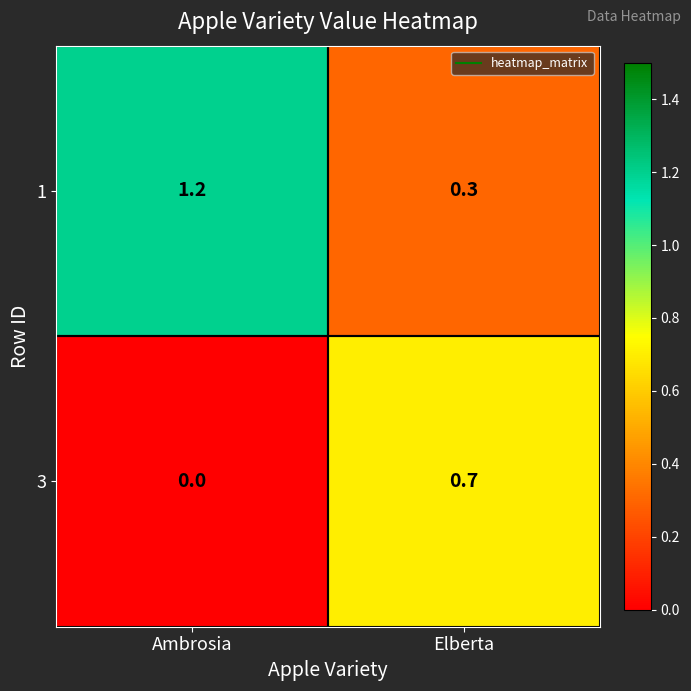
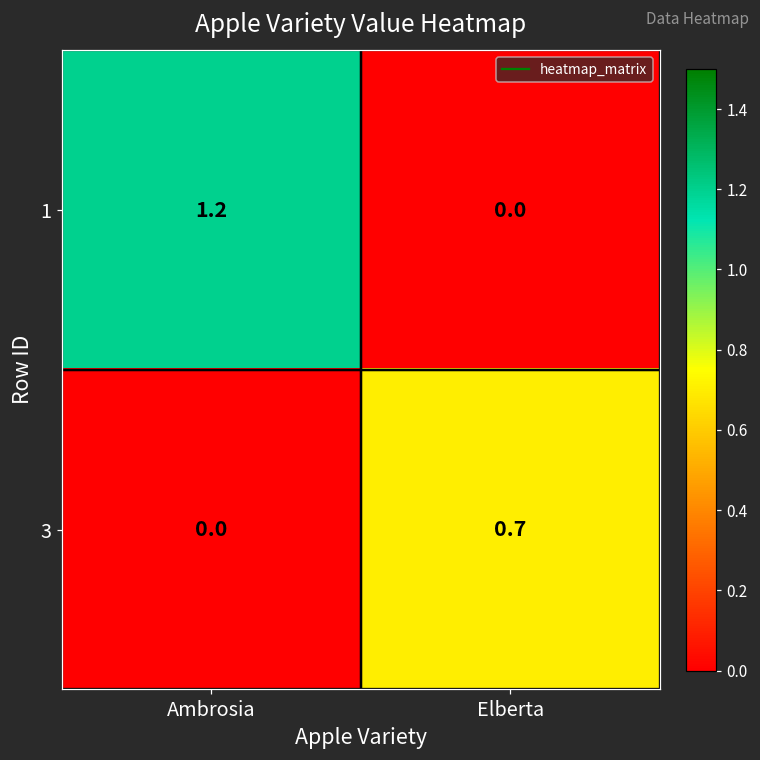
  {
    "1": {
      "Ambrosia": 1.2,
-     "Elberta": 0.3
+     "Elberta": 0.0
    },
    "3": {
      "Ambrosia": 0.0,
      "Elberta": 0.7
    }
  }
